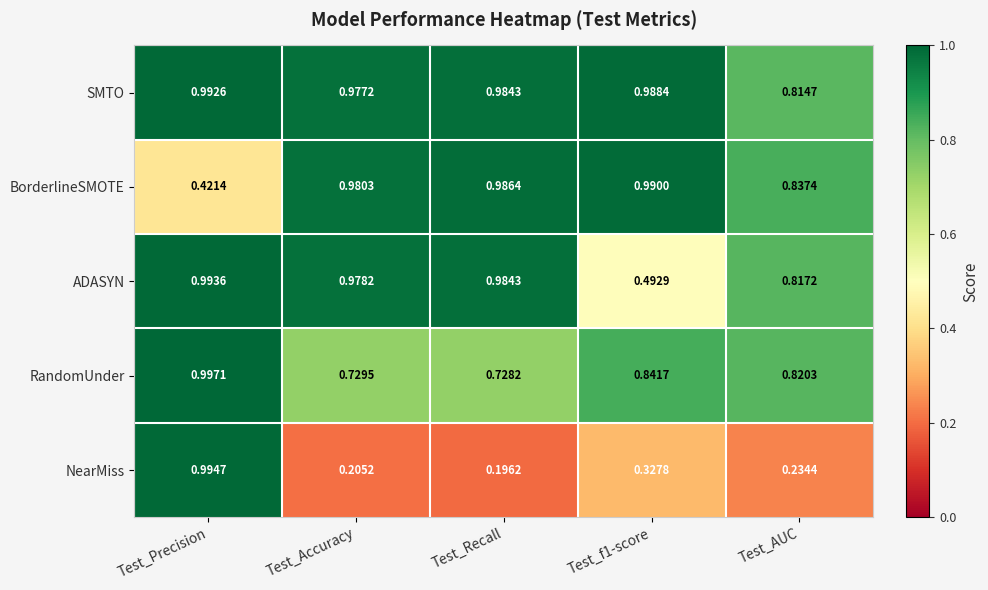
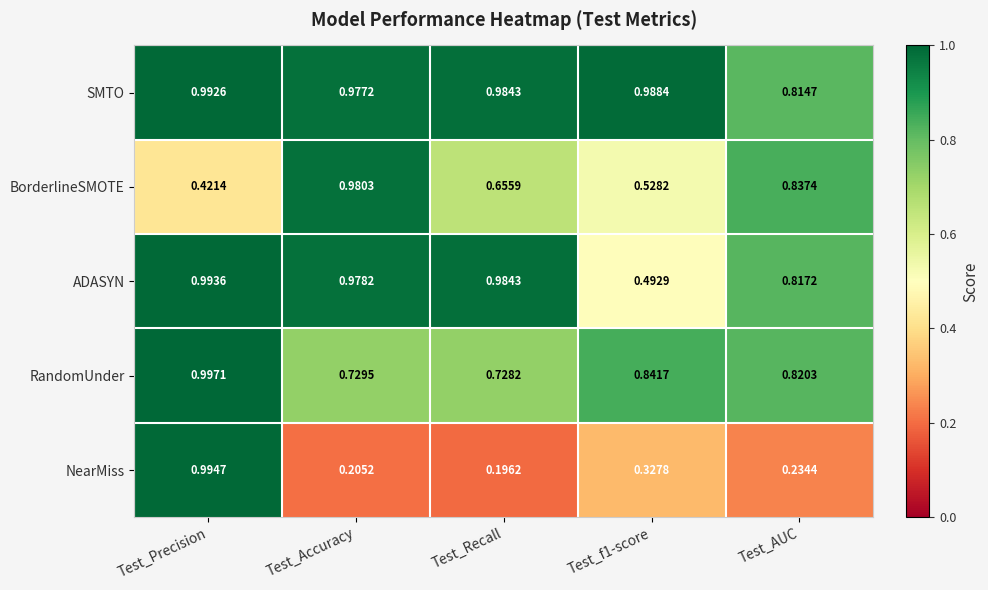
  {
    "SMTO": {
      "Test_Precision": 0.9926,
      "Test_Accuracy": 0.9772,
      "Test_Recall": 0.9843,
      "Test_f1-score": 0.9884,
      "Test_AUC": 0.8147
    },
    "BorderlineSMOTE": {
      "Test_Precision": 0.4214,
      "Test_Accuracy": 0.9803,
-     "Test_Recall": 0.9864,
-     "Test_f1-score": 0.9900,
+     "Test_Recall": 0.6559,
+     "Test_f1-score": 0.5282,
      "Test_AUC": 0.8374
    },
    "ADASYN": {
      "Test_Precision": 0.9936,
      "Test_Accuracy": 0.9782,
      "Test_Recall": 0.9843,
      "Test_f1-score": 0.4929,
      "Test_AUC": 0.8172
    },
    "RandomUnder": {
      "Test_Precision": 0.9971,
      "Test_Accuracy": 0.7295,
      "Test_Recall": 0.7282,
      "Test_f1-score": 0.8417,
      "Test_AUC": 0.8203
    },
    "NearMiss": {
      "Test_Precision": 0.9947,
      "Test_Accuracy": 0.2052,
      "Test_Recall": 0.1962,
      "Test_f1-score": 0.3278,
      "Test_AUC": 0.2344
    }
  }
